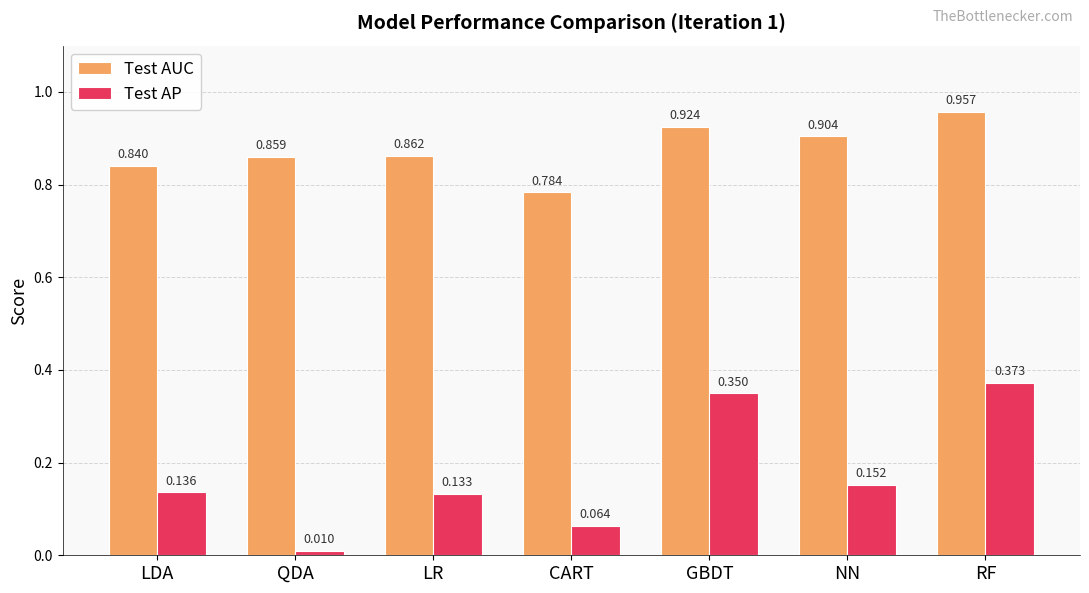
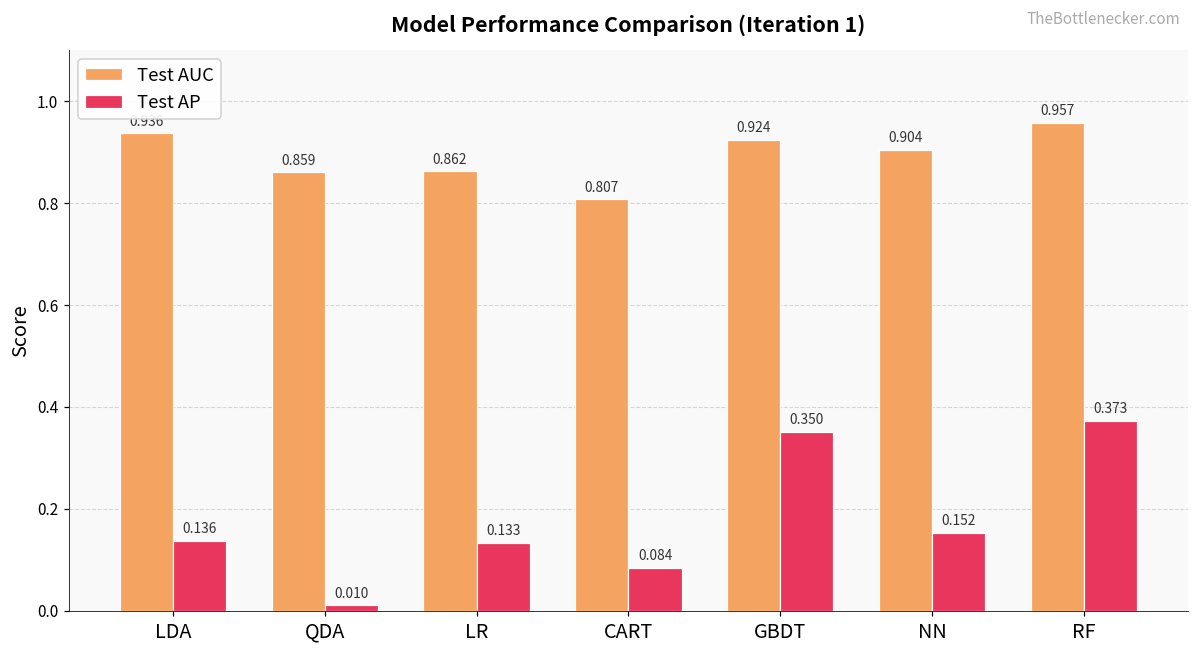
  {
    "Test AUC": {
-     "LDA": 0.84,
+     "LDA": 0.94,
      "QDA": 0.859,
      "LR": 0.862,
-     "CART": 0.784,
+     "CART": 0.807,
      "GBDT": 0.924,
      "NN": 0.904,
      "RF": 0.957
    },
    "Test AP": {
      "LDA": 0.136,
      "QDA": 0.010,
      "LR": 0.133,
-     "CART": 0.064,
+     "CART": 0.084,
      "GBDT": 0.350,
      "NN": 0.152,
      "RF": 0.373
    }
  }
